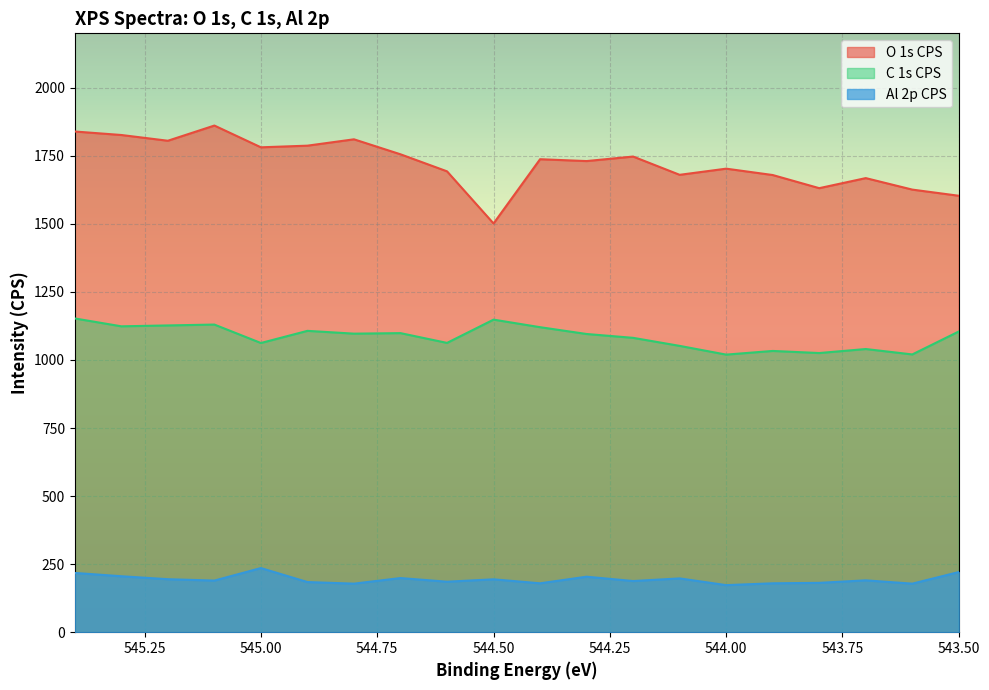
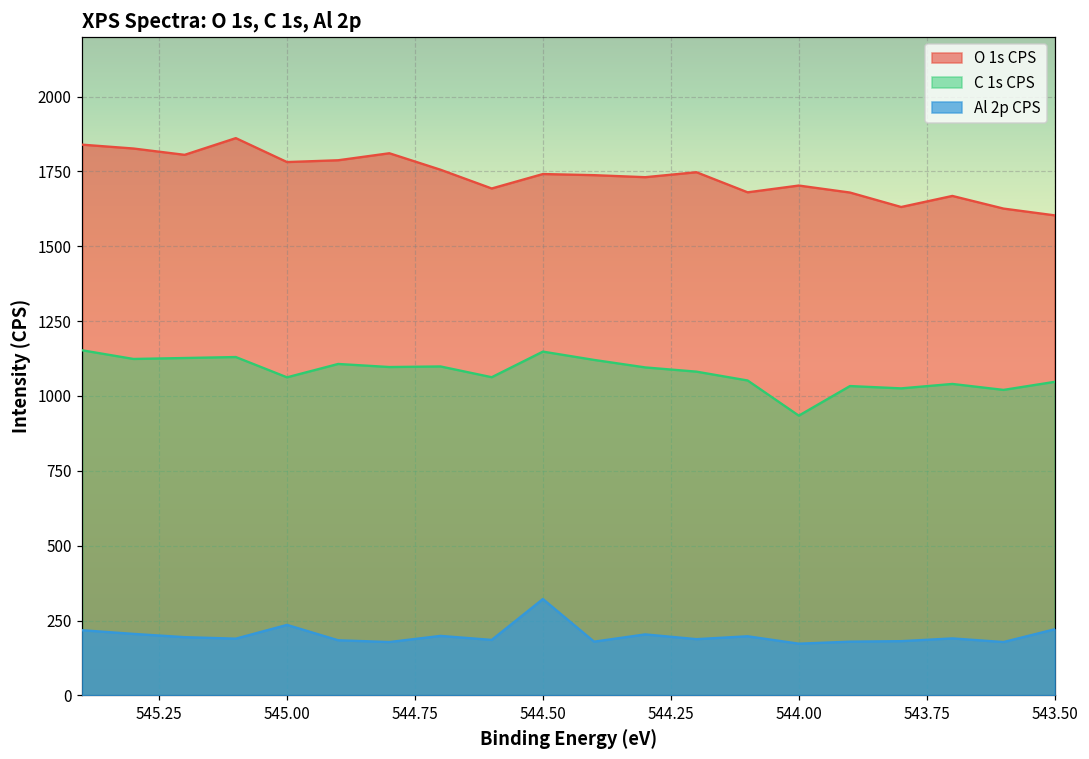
  {
    "O 1s CPS": {
      "545.00": 1780,
-     "544.50": 1500,
+     "544.50": 1740,
      "544.00": 1700,
      "543.50": 1600
    },
    "C 1s CPS": {
      "545.00": 1060,
      "544.50": 1150,
-     "544.00": 1020,
-     "543.50": 1100
+     "544.00": 930,
+     "543.50": 1050
    },
    "Al 2p CPS": {
      "545.00": 240,
-     "544.50": 190,
+     "544.50": 320,
      "544.00": 170,
      "543.50": 220
    }
  }
